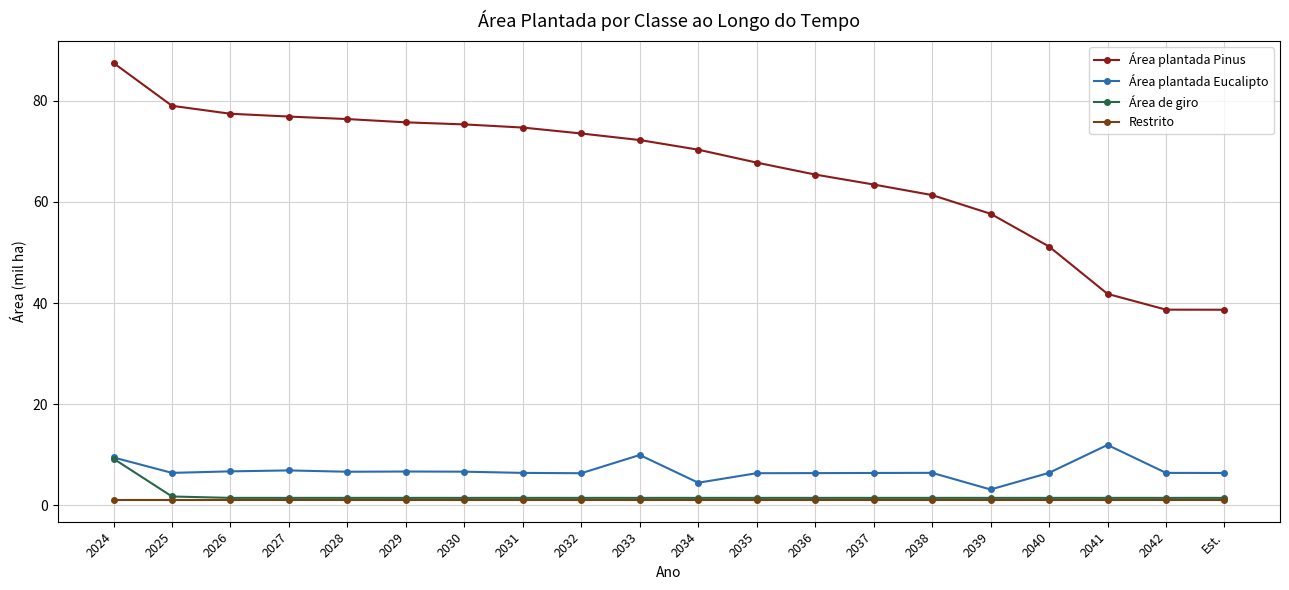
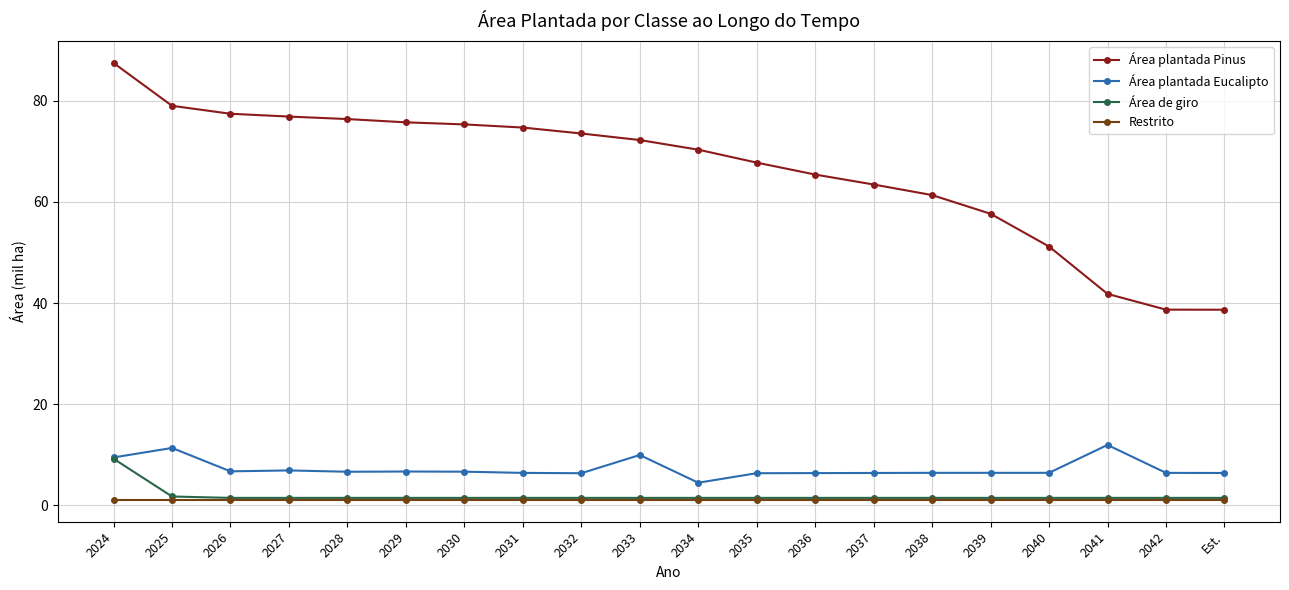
  {
    "Área plantada Eucalipto": {
-     "2025": 6,
+     "2025": 11,
      "2026": 7,
      "2027": 7,
      "2028": 7,
      "2029": 7,
      "2030": 7,
      "2031": 6,
      "2032": 6,
      "2033": 10,
      "2034": 4,
      "2035": 6,
      "2036": 6,
      "2037": 6,
      "2038": 6,
-     "2039": 3,
+     "2039": 6,
      "2040": 6,
      "2041": 12,
      "2042": 6,
      "Est.": 6
    },
    "Área de giro": {
      "2025": 2
    }
  }
